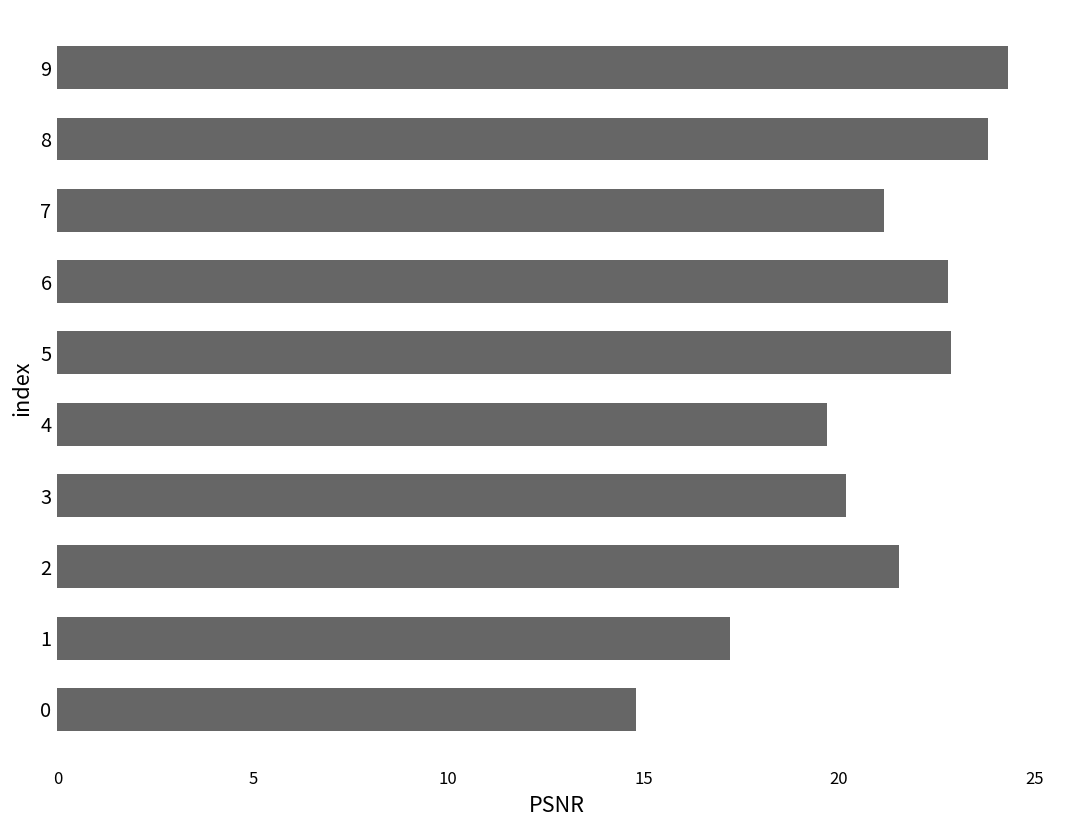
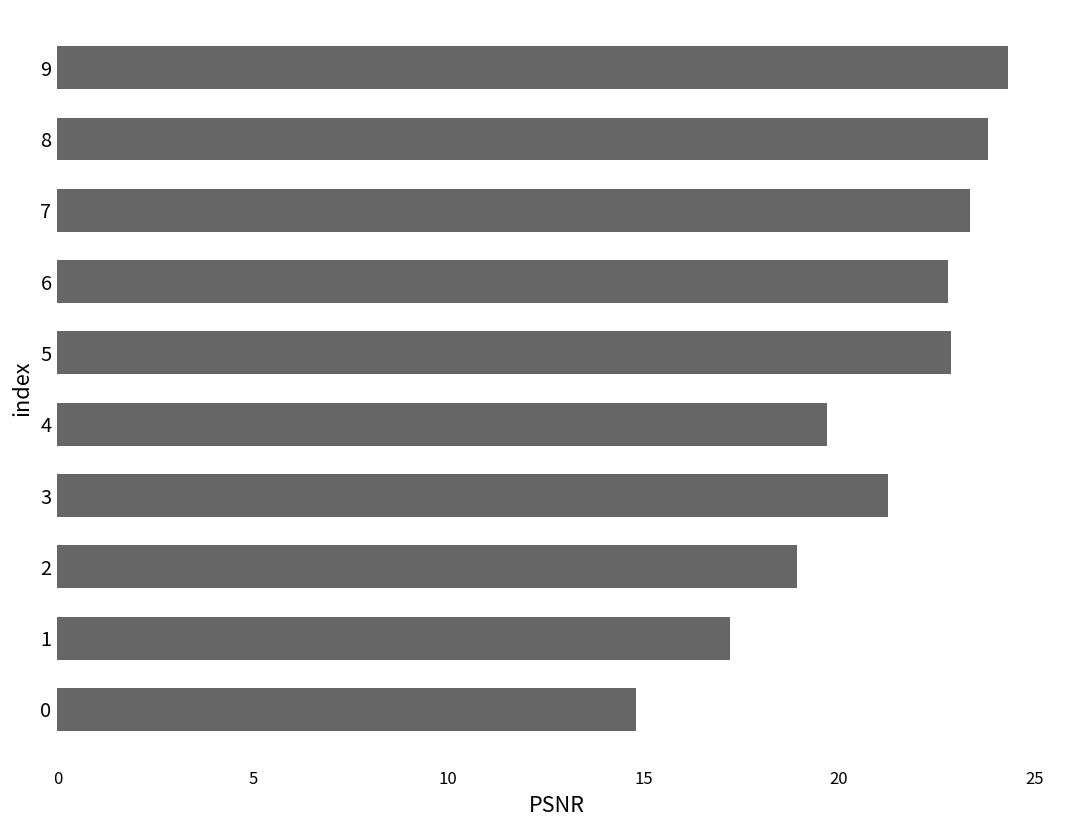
  {
    "9": 24.3,
    "8": 23.8,
-   "7": 21.2,
+   "7": 23.3,
    "6": 22.8,
    "5": 22.9,
    "4": 19.7,
-   "3": 20.2,
-   "2": 21.5,
+   "3": 21.3,
+   "2": 18.9,
    "1": 17.2,
    "0": 14.8
  }
